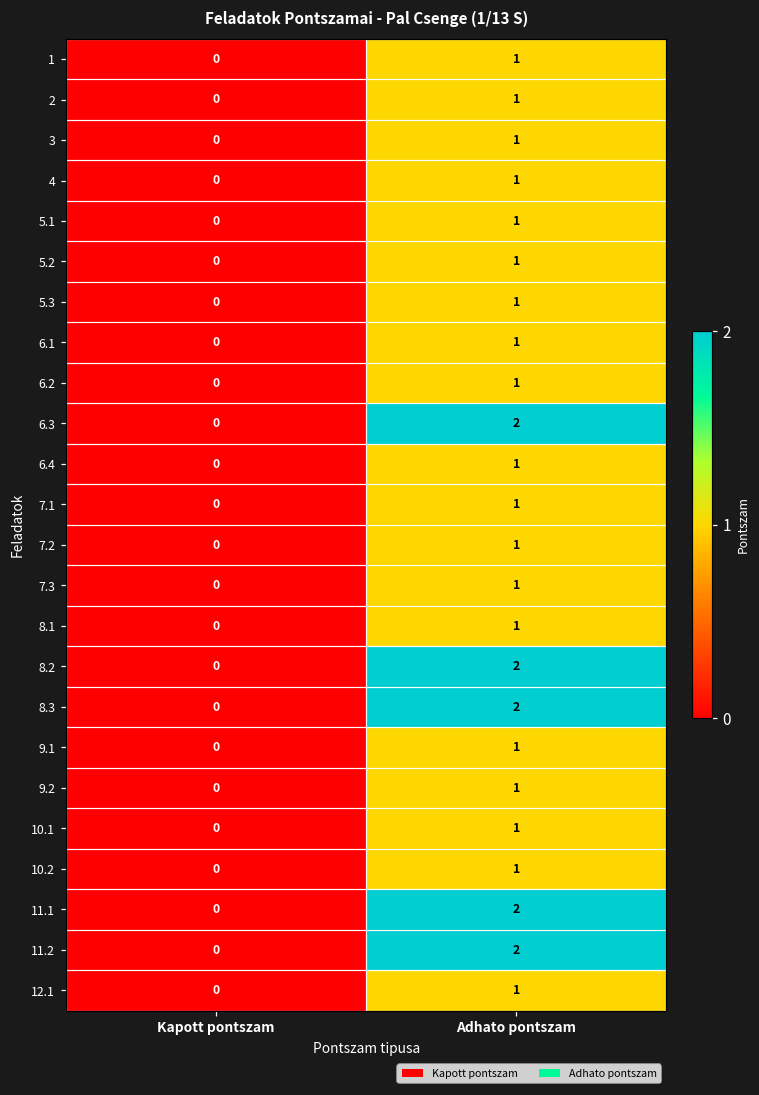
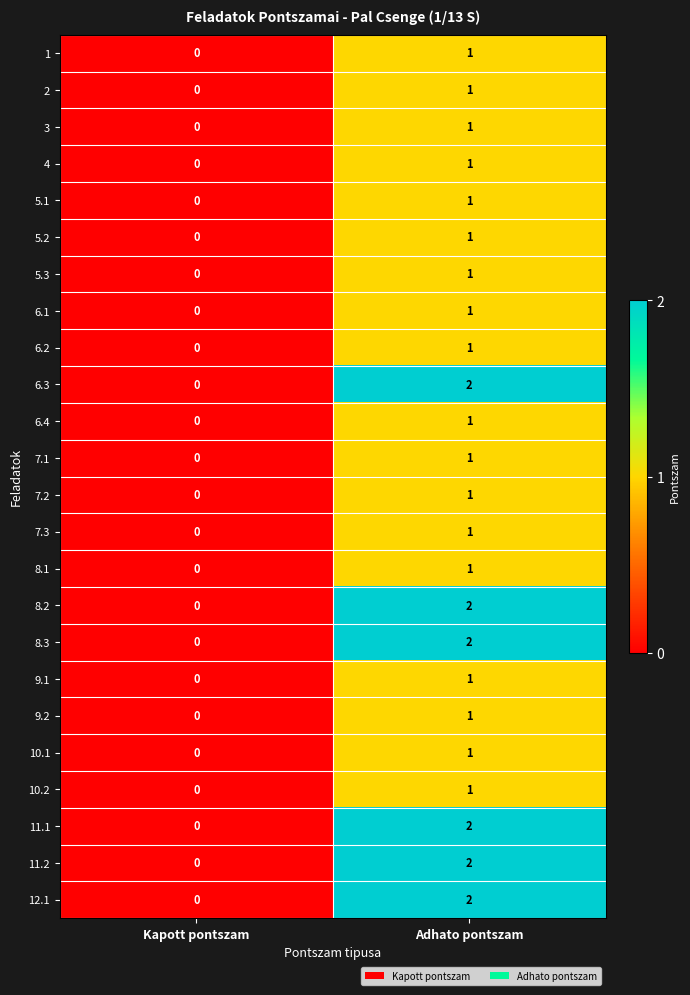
  {
    "1": {
      "Kapott pontszam": 0,
      "Adhato pontszam": 1
    },
    "2": {
      "Kapott pontszam": 0,
      "Adhato pontszam": 1
    },
    "3": {
      "Kapott pontszam": 0,
      "Adhato pontszam": 1
    },
    "4": {
      "Kapott pontszam": 0,
      "Adhato pontszam": 1
    },
    "5.1": {
      "Kapott pontszam": 0,
      "Adhato pontszam": 1
    },
    "5.2": {
      "Kapott pontszam": 0,
      "Adhato pontszam": 1
    },
    "5.3": {
      "Kapott pontszam": 0,
      "Adhato pontszam": 1
    },
    "6.1": {
      "Kapott pontszam": 0,
      "Adhato pontszam": 1
    },
    "6.2": {
      "Kapott pontszam": 0,
      "Adhato pontszam": 1
    },
    "6.3": {
      "Kapott pontszam": 0,
      "Adhato pontszam": 2
    },
    "6.4": {
      "Kapott pontszam": 0,
      "Adhato pontszam": 1
    },
    "7.1": {
      "Kapott pontszam": 0,
      "Adhato pontszam": 1
    },
    "7.2": {
      "Kapott pontszam": 0,
      "Adhato pontszam": 1
    },
    "7.3": {
      "Kapott pontszam": 0,
      "Adhato pontszam": 1
    },
    "8.1": {
      "Kapott pontszam": 0,
      "Adhato pontszam": 1
    },
    "8.2": {
      "Kapott pontszam": 0,
      "Adhato pontszam": 2
    },
    "8.3": {
      "Kapott pontszam": 0,
      "Adhato pontszam": 2
    },
    "9.1": {
      "Kapott pontszam": 0,
      "Adhato pontszam": 1
    },
    "9.2": {
      "Kapott pontszam": 0,
      "Adhato pontszam": 1
    },
    "10.1": {
      "Kapott pontszam": 0,
      "Adhato pontszam": 1
    },
    "10.2": {
      "Kapott pontszam": 0,
      "Adhato pontszam": 1
    },
    "11.1": {
      "Kapott pontszam": 0,
      "Adhato pontszam": 2
    },
    "11.2": {
      "Kapott pontszam": 0,
      "Adhato pontszam": 2
    },
    "12.1": {
      "Kapott pontszam": 0,
-     "Adhato pontszam": 1
+     "Adhato pontszam": 2
    }
  }
